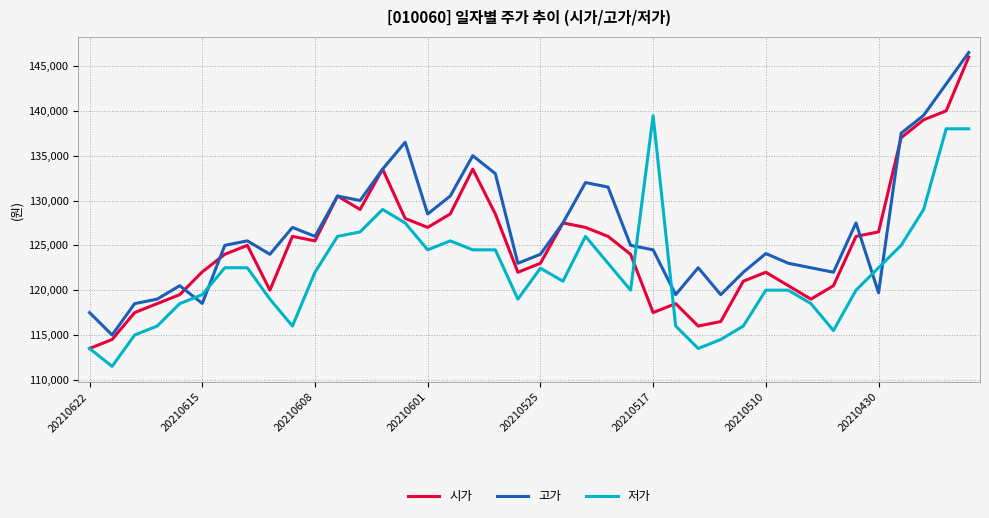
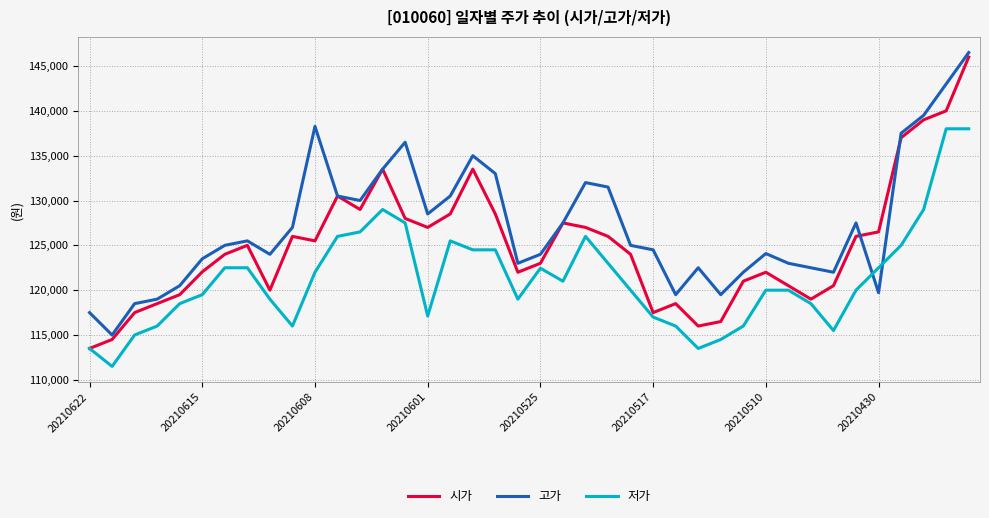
  {
    "시가": {
      "20210615": "122,000",
      "20210608": "126,000",
      "20210601": "127,000",
      "20210525": "123,000",
      "20210517": "118,000",
      "20210510": "122,000",
      "20210430": "127,000"
    },
    "고가": {
      "20210622": "118,000",
-     "20210615": "119,000",
-     "20210608": "126,000",
+     "20210615": "124,000",
+     "20210608": "138,000",
      "20210601": "129,000",
      "20210525": "124,000",
      "20210517": "125,000",
      "20210510": "124,000",
      "20210430": "120,000"
    },
    "저가": {
      "20210615": "120,000",
      "20210608": "122,000",
-     "20210601": "125,000",
+     "20210601": "117,000",
      "20210525": "122,000",
-     "20210517": "139,000",
+     "20210517": "117,000",
      "20210510": "120,000",
      "20210430": "123,000"
    }
  }
